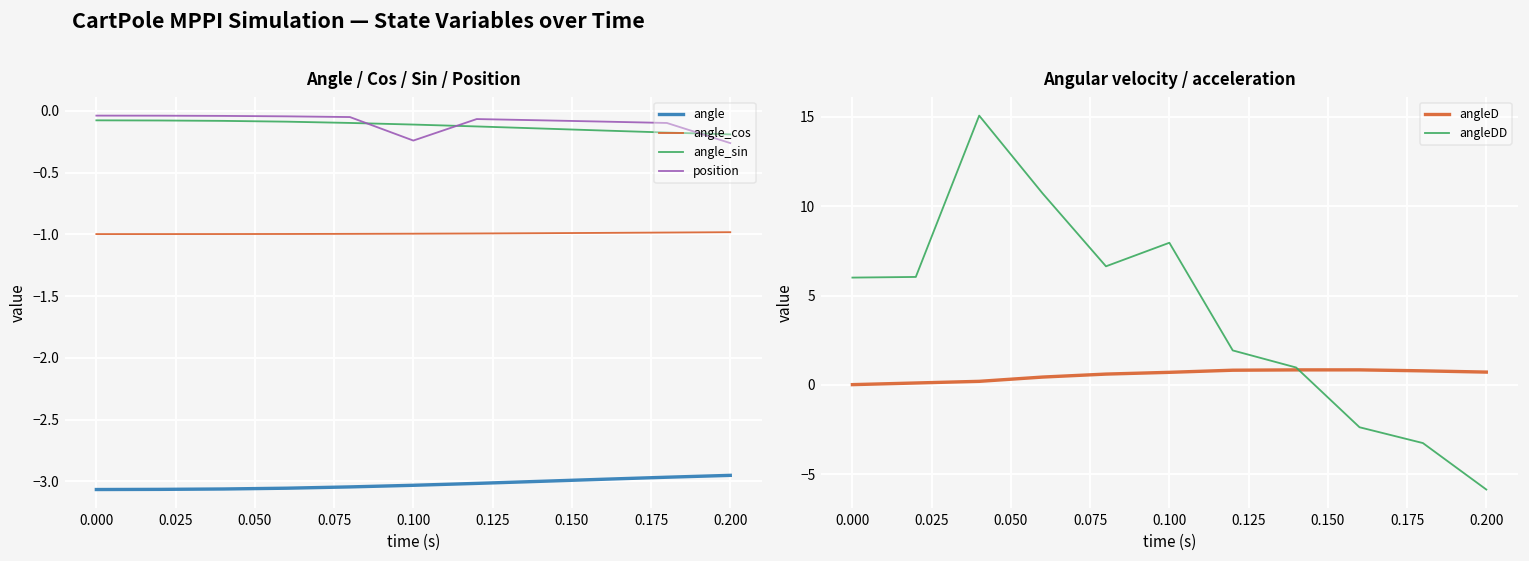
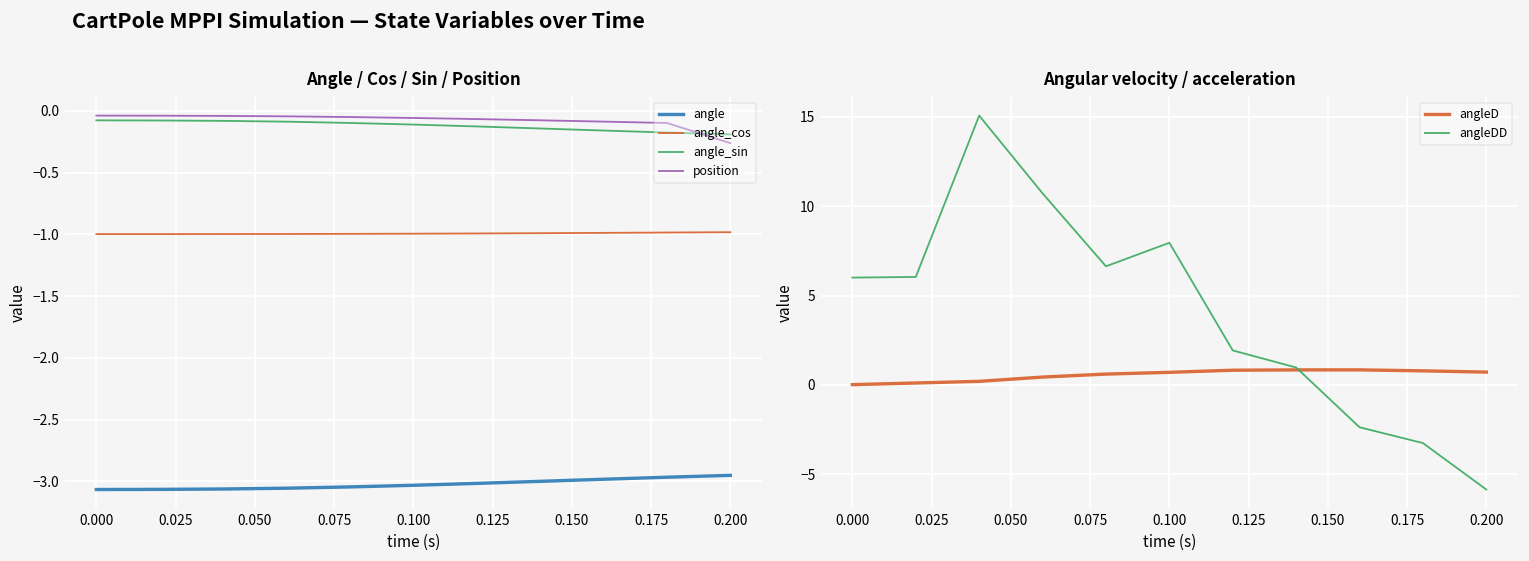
  {
    "Angle / Cos / Sin / Position": {
      "angle": {
        "0.000": -3.07,
        "0.100": -3.03,
        "0.200": -2.95
      },
      "angle_cos": {
        "0.000": -1.00,
        "0.100": -0.99,
        "0.200": -0.98
      },
      "angle_sin": {
        "0.000": -0.08,
        "0.100": -0.11
      },
      "position": {
        "0.000": -0.04,
-       "0.100": -0.24
+       "0.100": -0.06
      }
    },
    "Angular velocity / acceleration": {
      "angleD": {
        "0.000": 0.0,
        "0.100": 0.7,
        "0.200": 0.7
      },
      "angleDD": {
        "0.000": 6.0,
        "0.100": 8.0,
        "0.200": -5.9
      }
    }
  }
